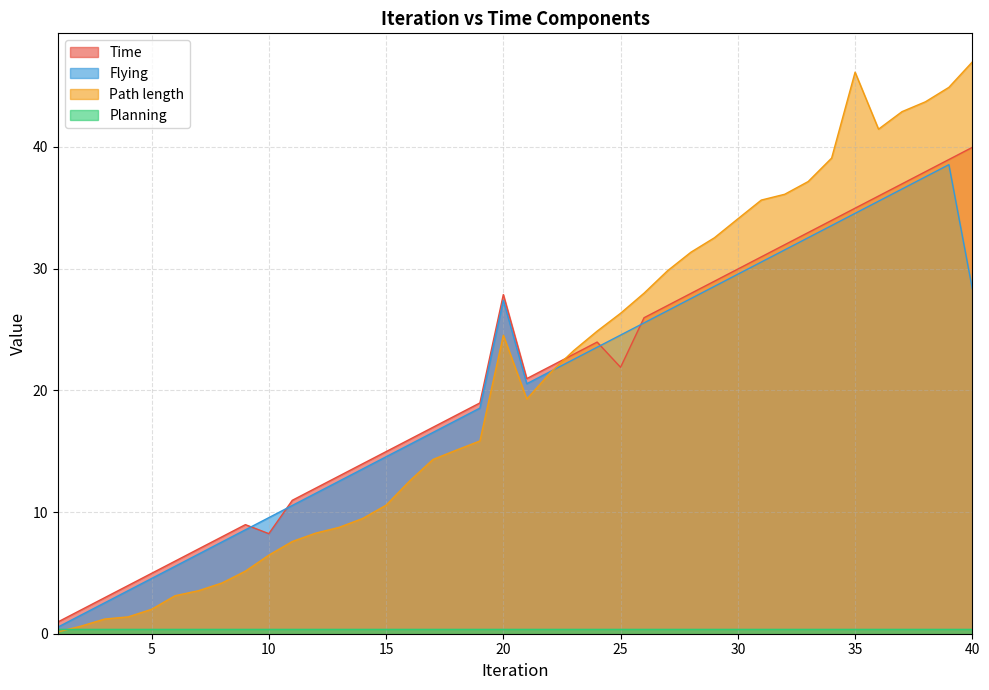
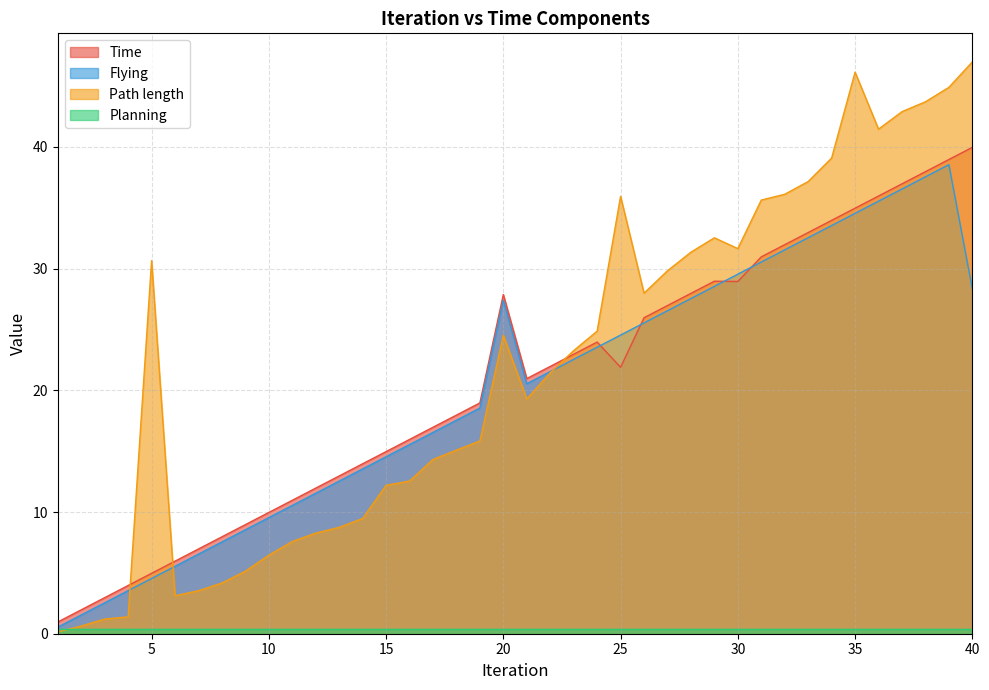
  {
    "Time": {
      "5": 5.0,
-     "10": 8.2,
+     "10": 10.0,
      "15": 15.0,
      "20": 27.9,
      "25": 21.9,
-     "30": 30.0,
+     "30": 28.9,
      "35": 35.0,
      "40": 40.0
    },
    "Flying": {
      "5": 4.5,
      "10": 9.5,
      "15": 14.5,
      "20": 27.4,
      "25": 24.5,
      "30": 29.5,
      "35": 34.5,
      "40": 28.3
    },
    "Path length": {
-     "5": 2.0,
+     "5": 30.7,
      "10": 6.5,
-     "15": 10.6,
+     "15": 12.2,
      "20": 24.5,
-     "25": 26.3,
-     "30": 34.1,
+     "25": 35.9,
+     "30": 31.6,
      "35": 46.1,
      "40": 47.0
    },
    "Planning": {
      "5": 0.4,
      "10": 0.4,
      "15": 0.4,
      "20": 0.4,
      "25": 0.4,
      "30": 0.4,
      "35": 0.4,
      "40": 0.4
    }
  }
